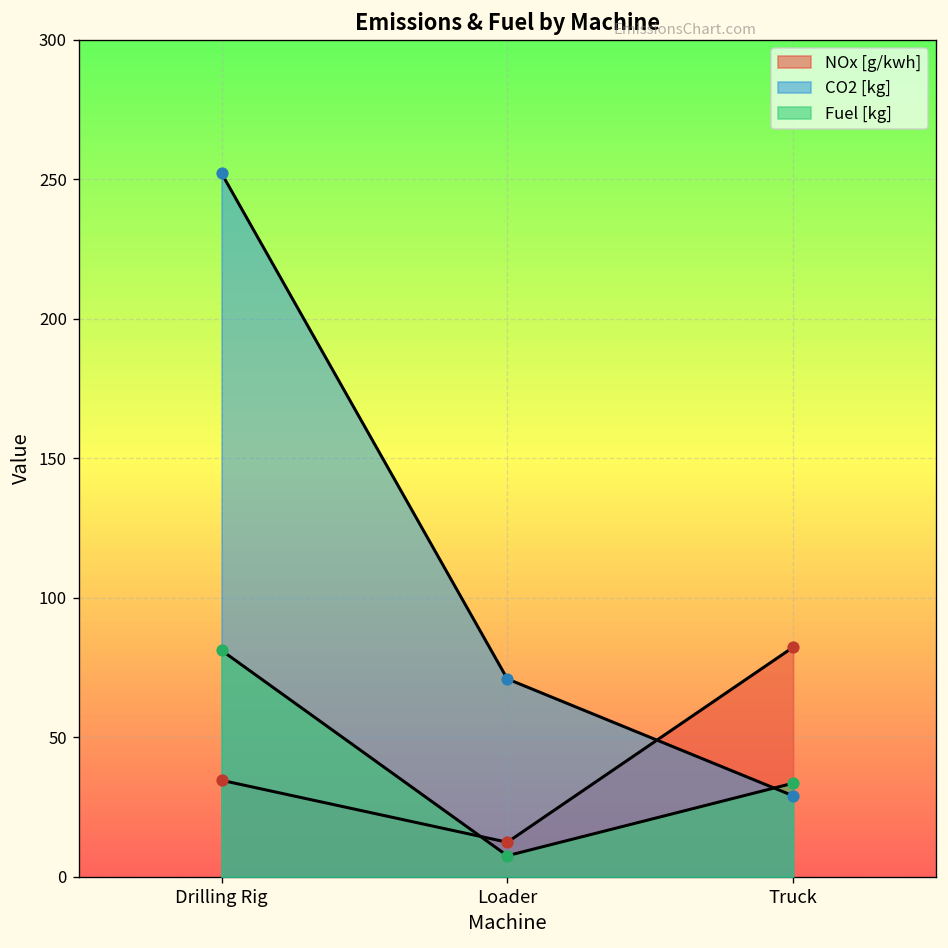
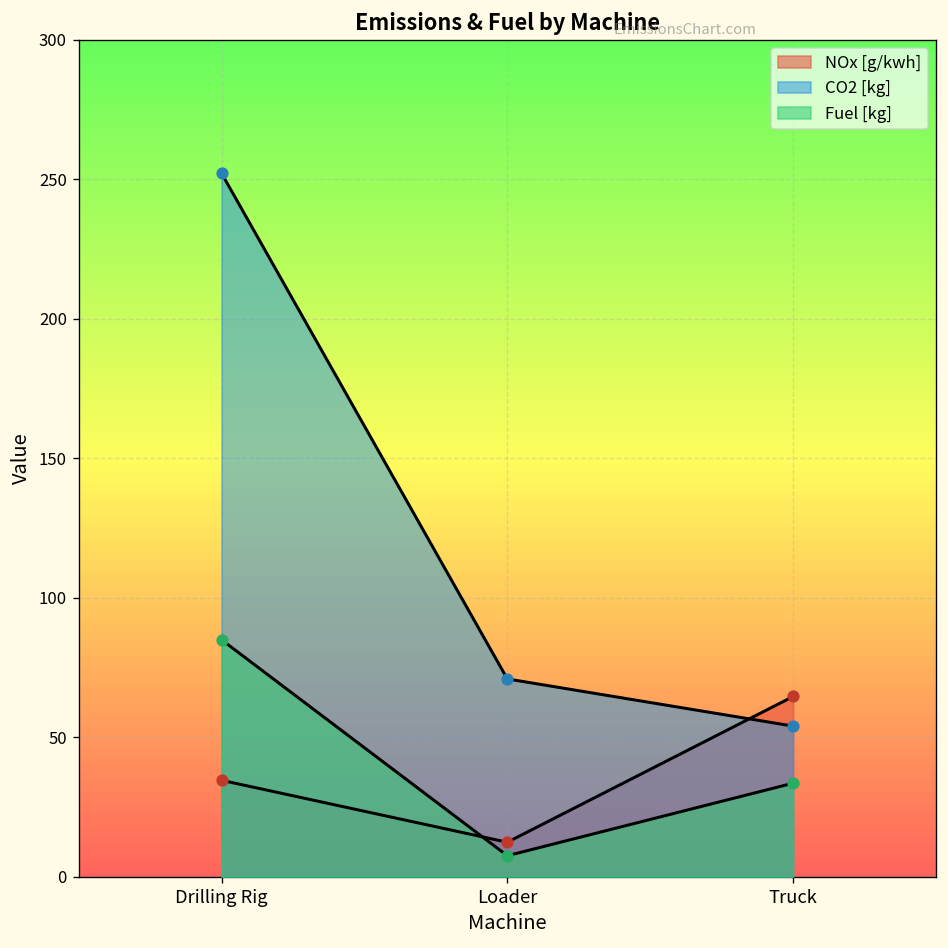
  {
    "NOx [g/kwh]": {
      "Drilling Rig": 35,
      "Loader": 12,
-     "Truck": 82
+     "Truck": 65
    },
    "CO2 [kg]": {
      "Drilling Rig": 252,
      "Loader": 71,
-     "Truck": 29
+     "Truck": 54
    },
    "Fuel [kg]": {
-     "Drilling Rig": 81,
+     "Drilling Rig": 85,
      "Loader": 8,
      "Truck": 34
    }
  }
